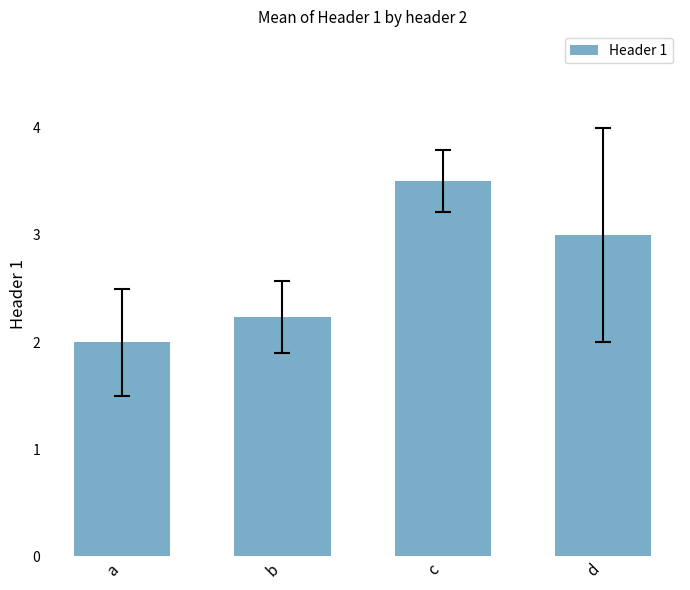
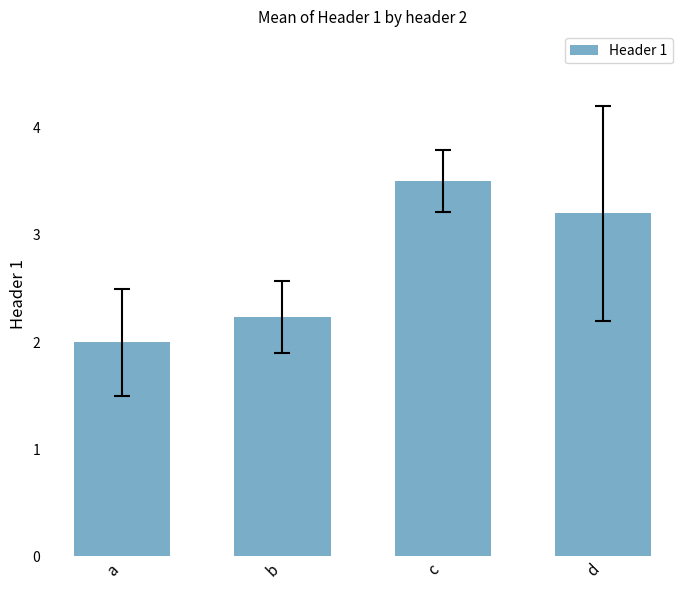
  {
    "Header 1": {
      "a": 2.0,
      "b": 2.23,
      "c": 3.5,
-     "d": 3.0
+     "d": 3.2
    }
  }
